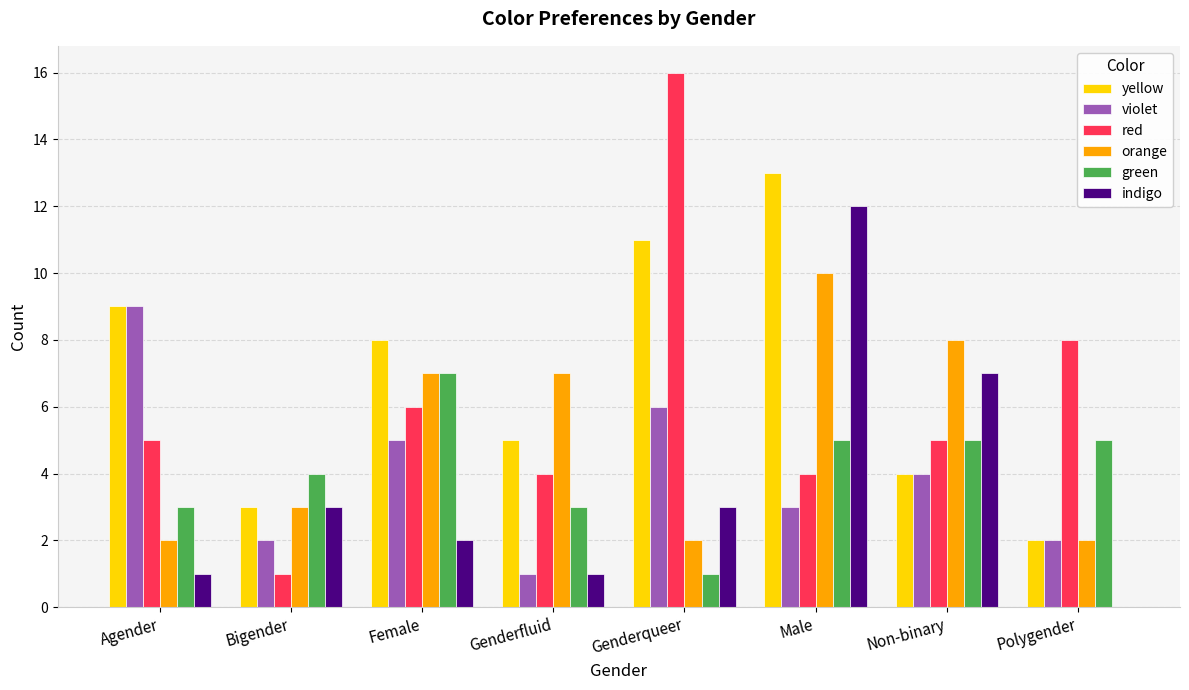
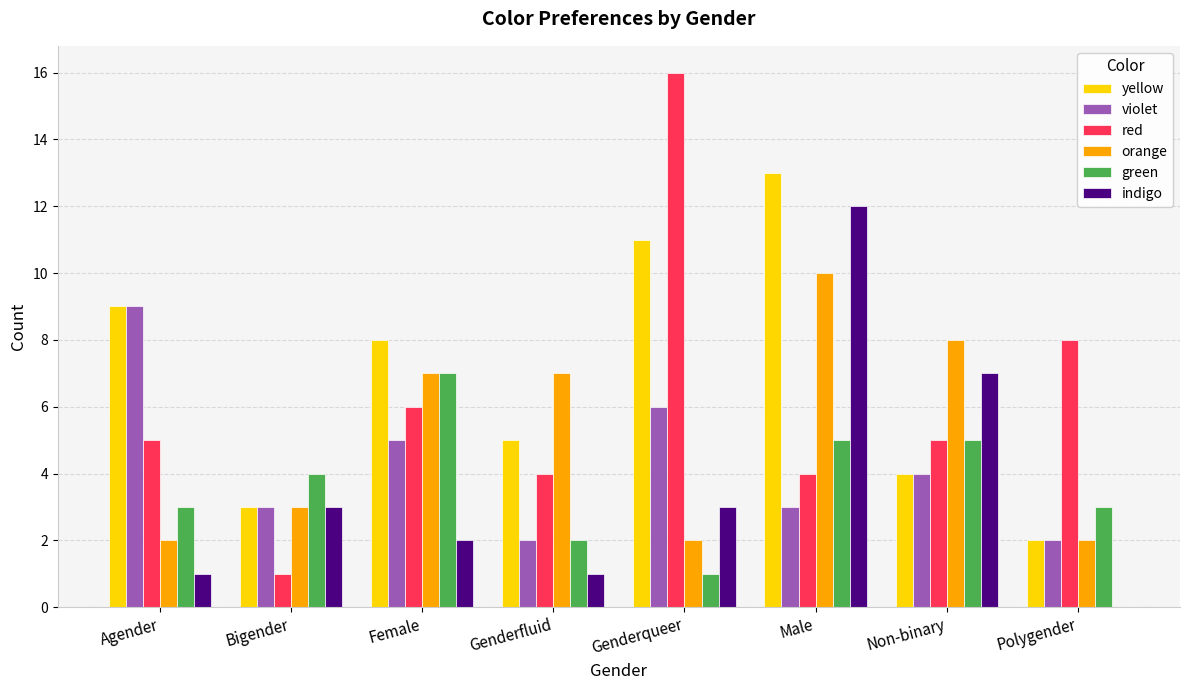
  {
    "violet": {
      "Agender": 9,
-     "Bigender": 2,
+     "Bigender": 3,
      "Female": 5,
-     "Genderfluid": 1,
+     "Genderfluid": 2,
      "Genderqueer": 6,
      "Male": 3,
      "Non-binary": 4,
      "Polygender": 2
    },
    "red": {
      "Agender": 5,
      "Bigender": 1,
      "Female": 6,
      "Genderfluid": 4,
      "Genderqueer": 16,
      "Male": 4,
      "Non-binary": 5,
      "Polygender": 8
    },
    "green": {
      "Agender": 3,
      "Bigender": 4,
      "Female": 7,
-     "Genderfluid": 3,
+     "Genderfluid": 2,
      "Genderqueer": 1,
      "Male": 5,
      "Non-binary": 5,
-     "Polygender": 5
+     "Polygender": 3
    },
    "indigo": {
      "Agender": 1,
      "Bigender": 3,
      "Female": 2,
      "Genderfluid": 1,
      "Genderqueer": 3,
      "Male": 12,
      "Non-binary": 7,
      "Polygender": 0
    }
  }
